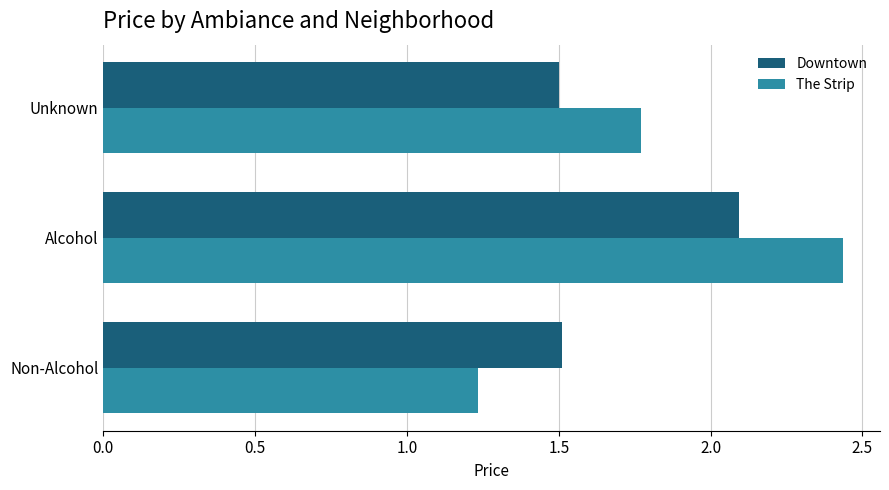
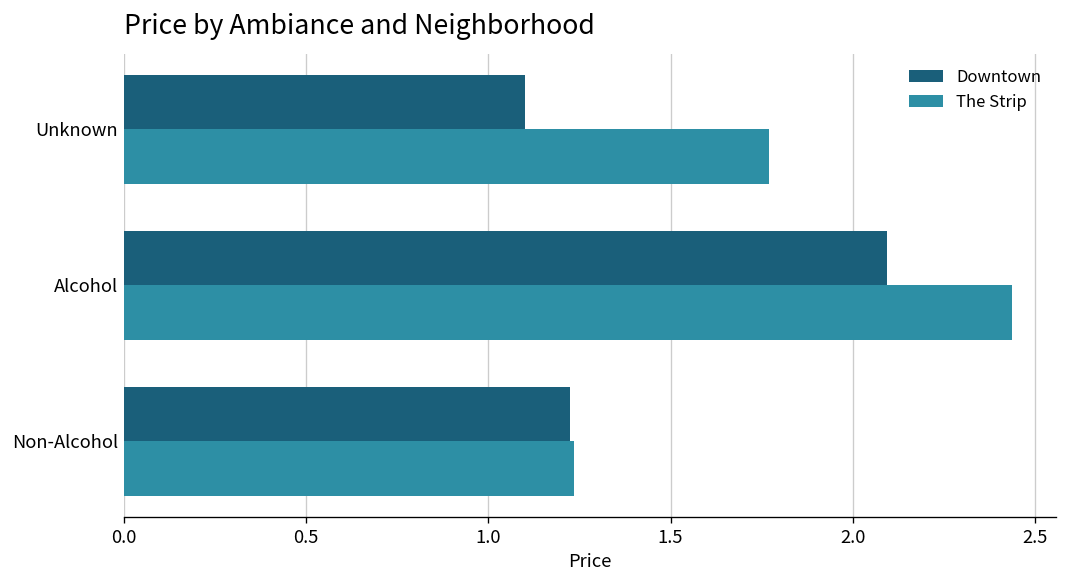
  {
    "Downtown": {
-     "Unknown": 1.5,
+     "Unknown": 1.1,
      "Alcohol": 2.09,
-     "Non-Alcohol": 1.51
+     "Non-Alcohol": 1.22
    },
    "The Strip": {
      "Unknown": 1.77,
      "Alcohol": 2.44,
      "Non-Alcohol": 1.24
    }
  }
